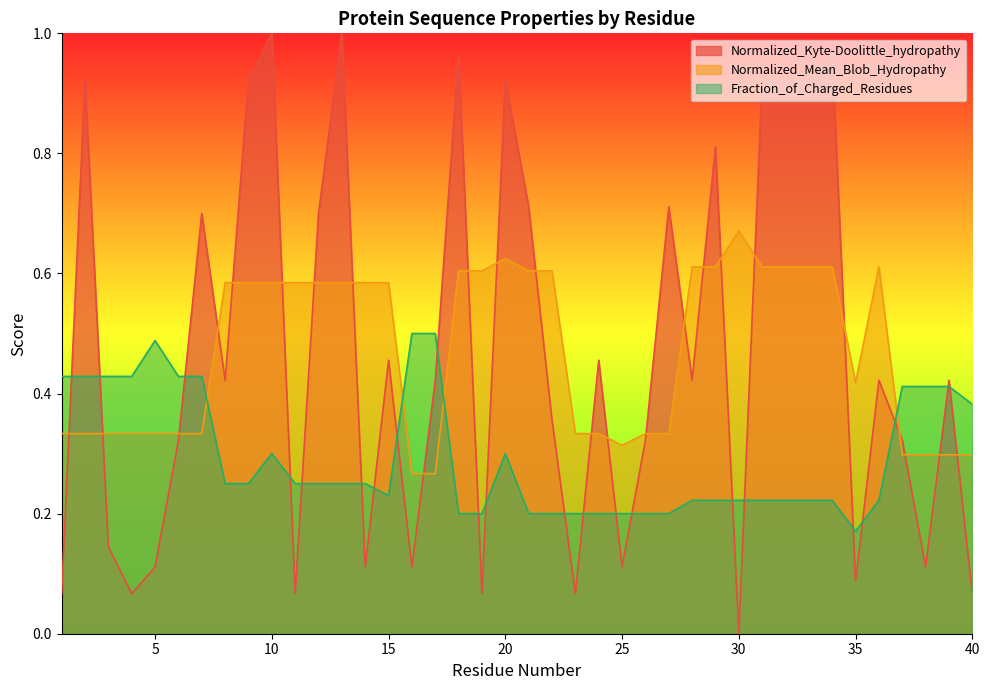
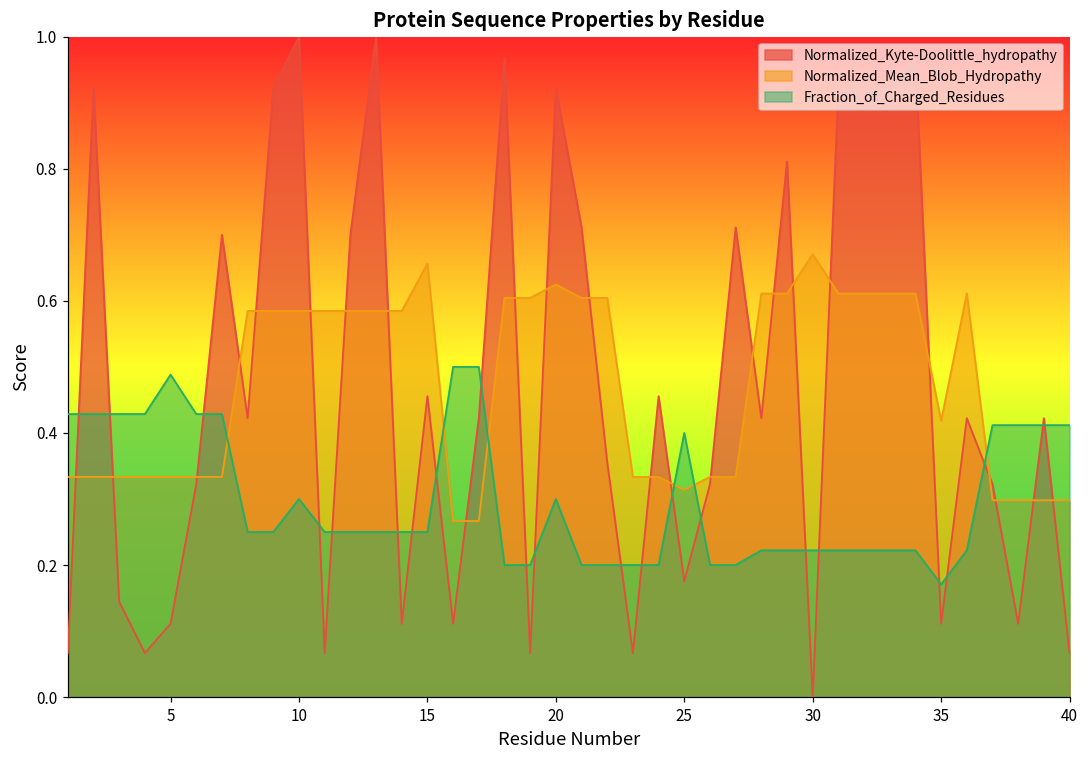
  {
    "Normalized_Kyte-Doolittle_hydropathy": {
      "5": 0.11,
      "10": 1.00,
      "15": 0.46,
      "20": 0.92,
-     "25": 0.11,
+     "25": 0.18,
      "30": 0.00,
-     "35": 0.09,
+     "35": 0.11,
      "40": 0.07
    },
    "Normalized_Mean_Blob_Hydropathy": {
      "5": 0.33,
      "10": 0.58,
-     "15": 0.58,
+     "15": 0.66,
      "20": 0.62,
      "25": 0.31,
      "30": 0.67,
      "35": 0.42,
      "40": 0.30
    },
    "Fraction_of_Charged_Residues": {
      "5": 0.49,
      "10": 0.30,
-     "15": 0.23,
+     "15": 0.25,
      "20": 0.30,
-     "25": 0.2,
+     "25": 0.4,
      "30": 0.22,
      "35": 0.17,
-     "40": 0.38
+     "40": 0.41
    }
  }
